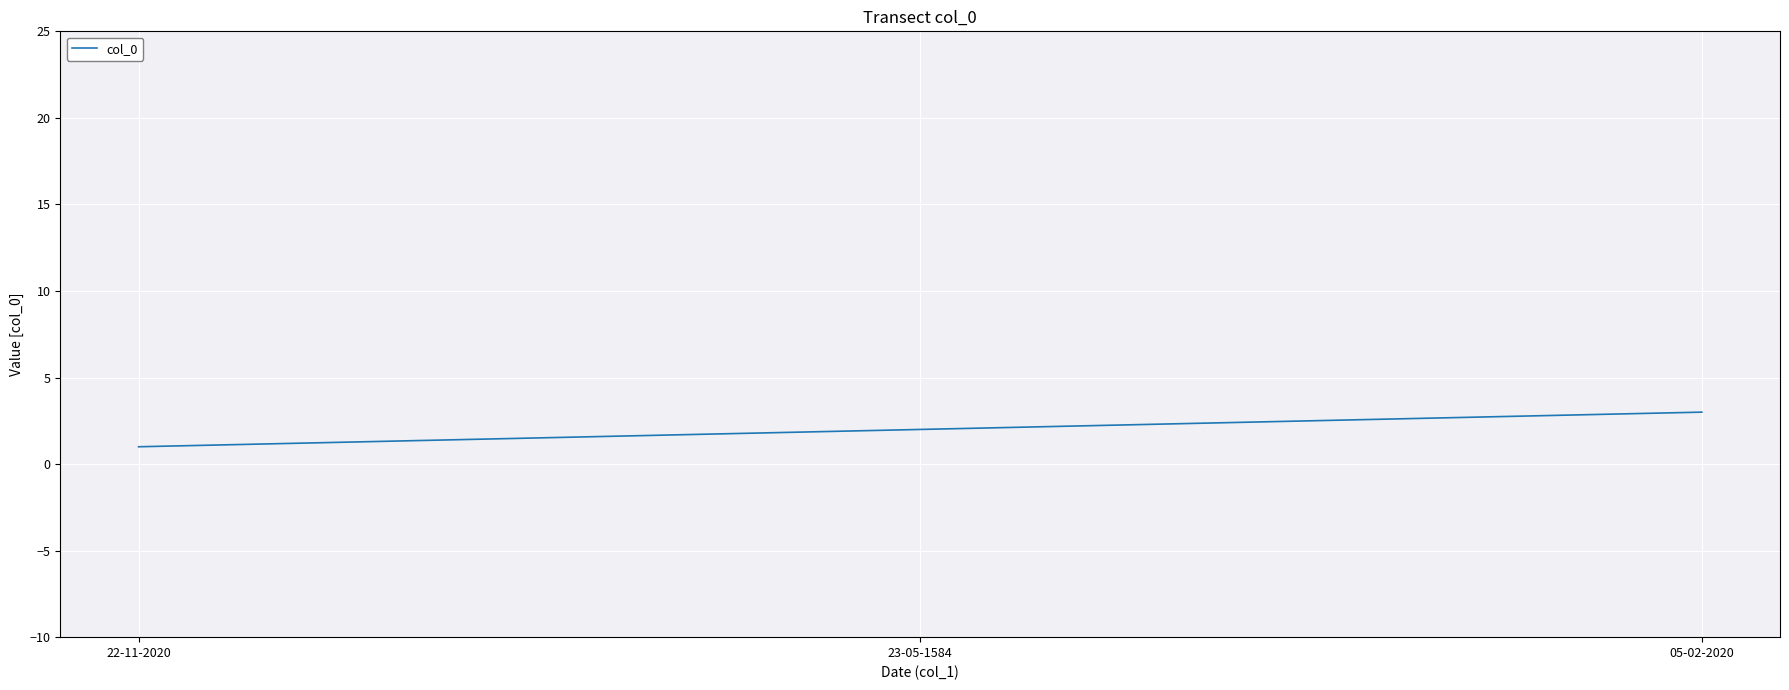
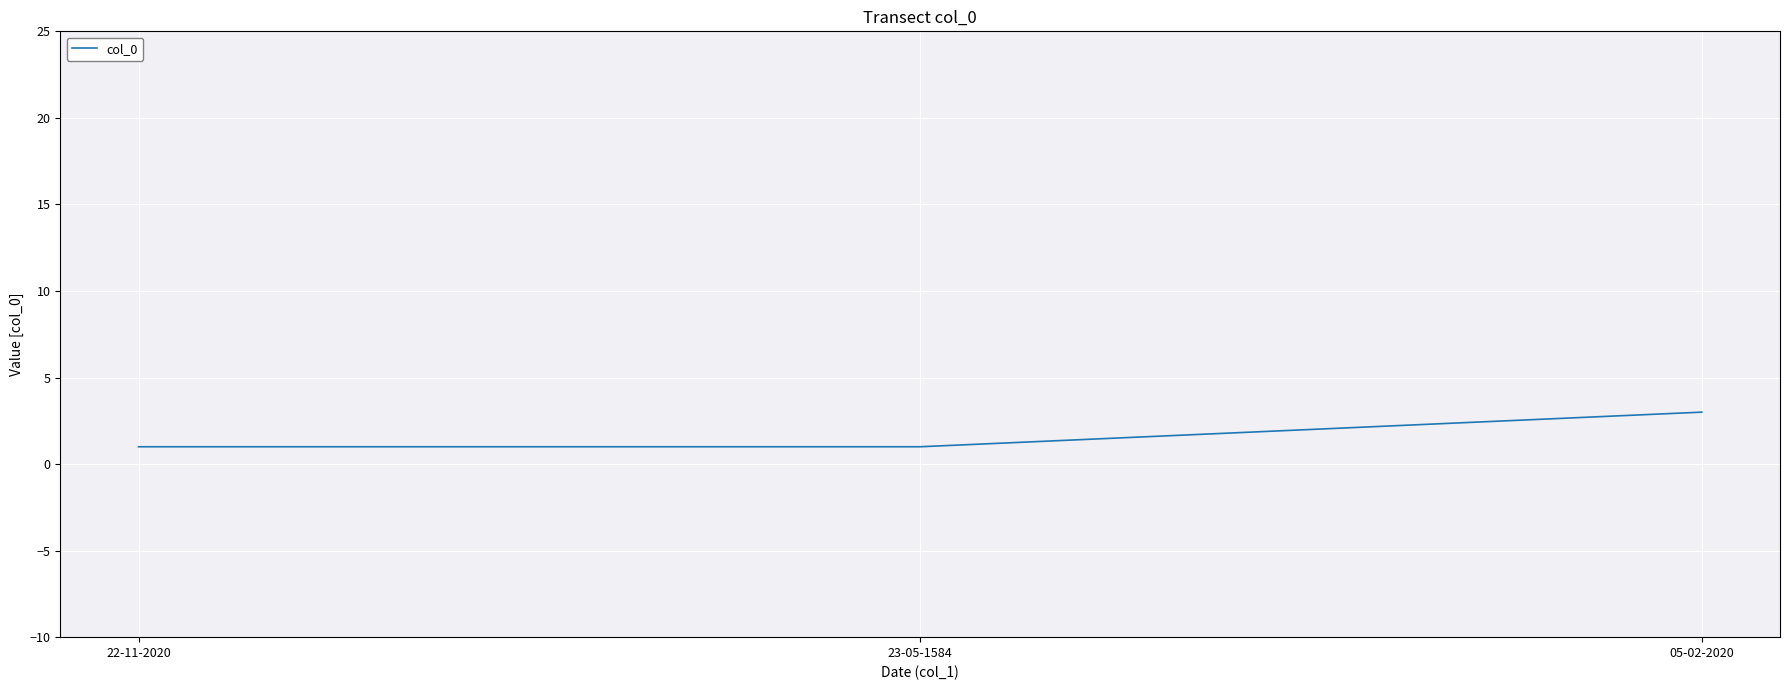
  {
    "22-11-2020": 1,
-   "23-05-1584": 2,
+   "23-05-1584": 1,
    "05-02-2020": 3
  }
